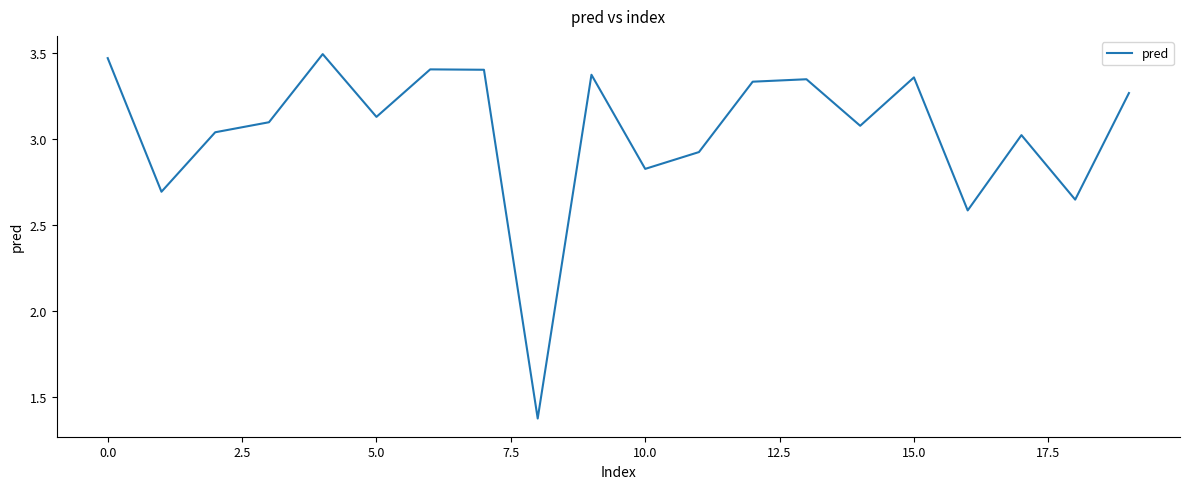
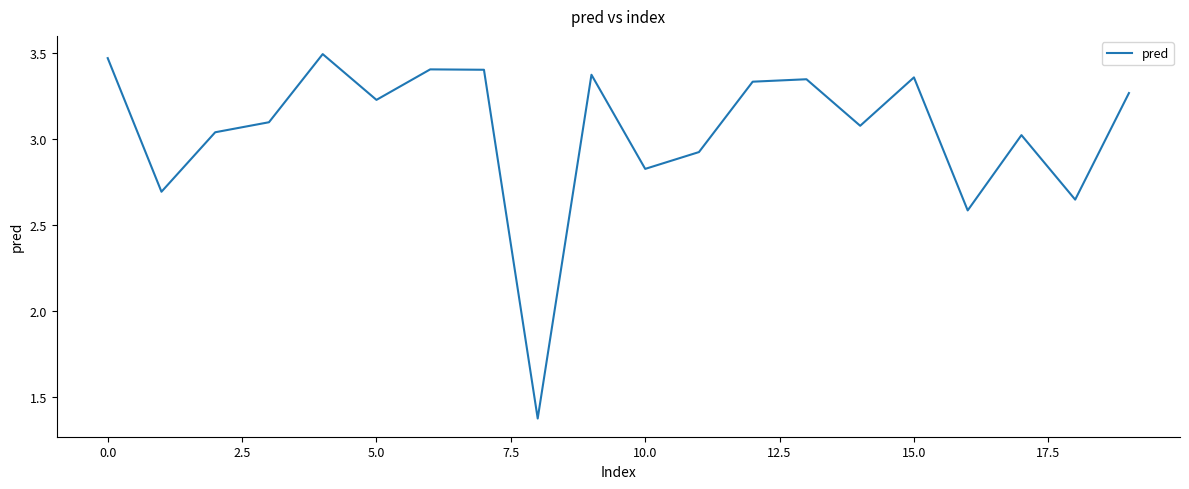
  {
    "0.0": 3.47,
-   "5.0": 3.13,
+   "5.0": 3.23,
    "10.0": 2.83,
    "15.0": 3.36
  }
